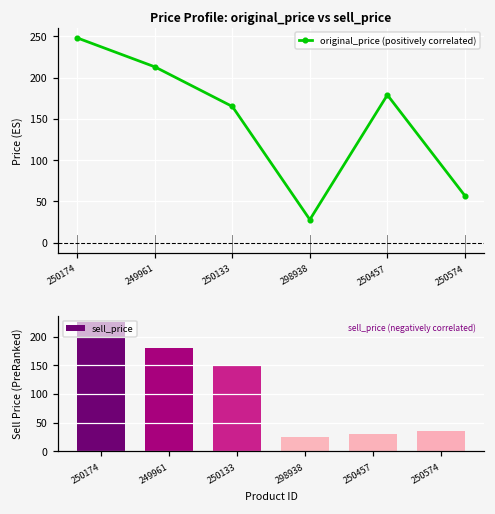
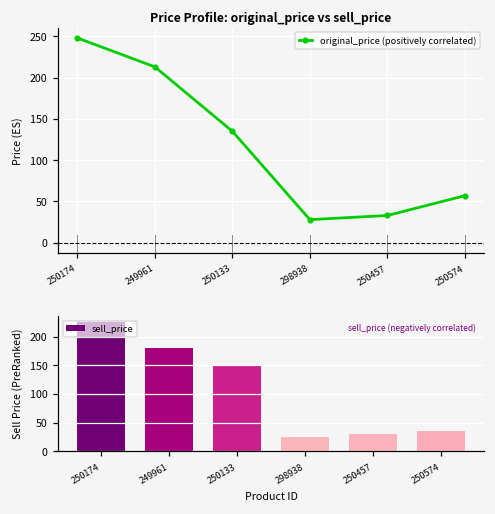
  {
    "Price Profile: original_price vs sell_price": {
      "250174": 250,
      "249961": 210,
-     "250133": 170,
+     "250133": 140,
      "298938": 30,
-     "250457": 180,
+     "250457": 30,
      "250574": 60
    }
  }
